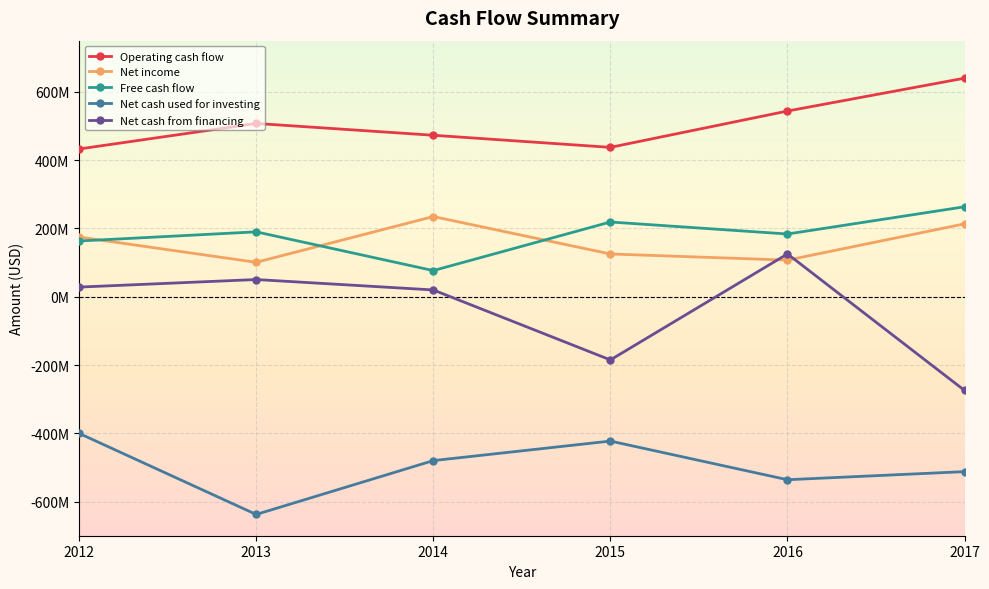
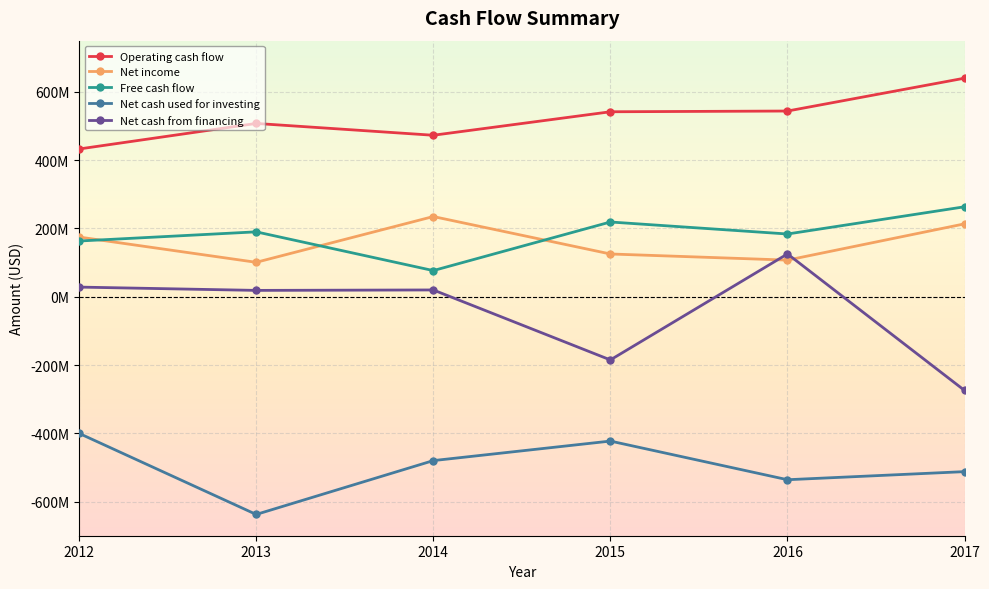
  {
    "Operating cash flow": {
      "2012": 430000000,
      "2014": 470000000,
-     "2015": 440000000,
+     "2015": 540000000,
      "2016": 540000000,
      "2017": 640000000
    },
    "Net income": {
      "2012": 170000000,
      "2013": 100000000,
      "2014": 230000000,
      "2015": 130000000,
      "2016": 110000000,
      "2017": 210000000
    },
    "Net cash from financing": {
      "2012": 30000000,
-     "2013": 50000000,
+     "2013": 20000000,
      "2014": 20000000,
      "2015": -190000000,
      "2016": 130000000,
      "2017": -270000000
    }
  }
